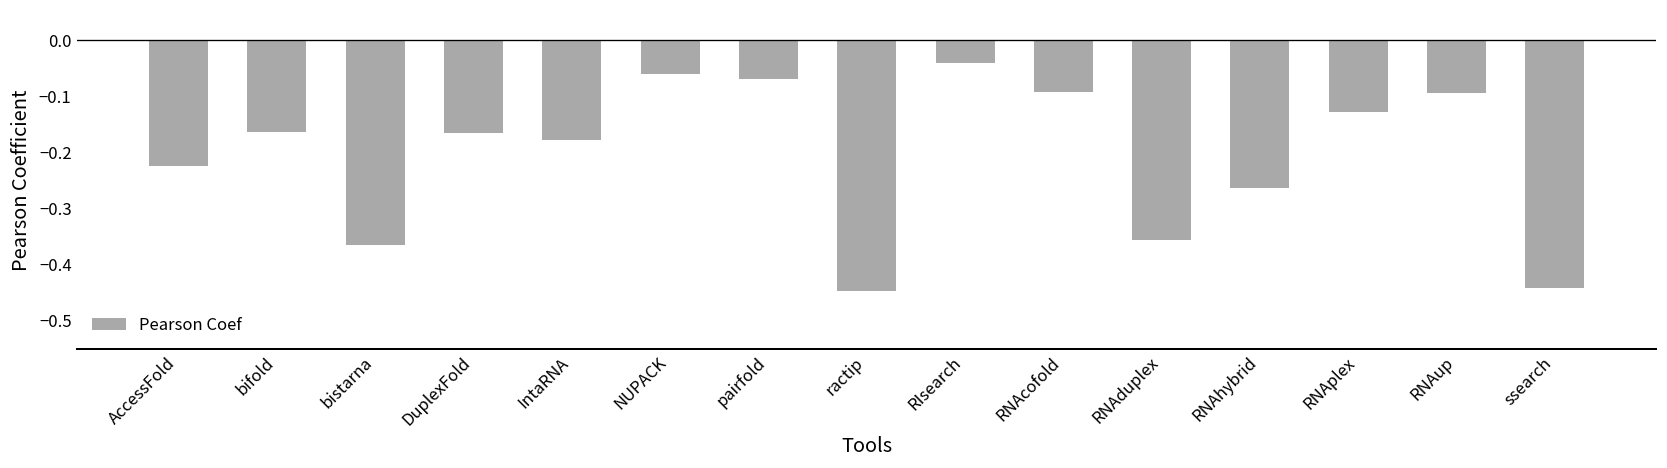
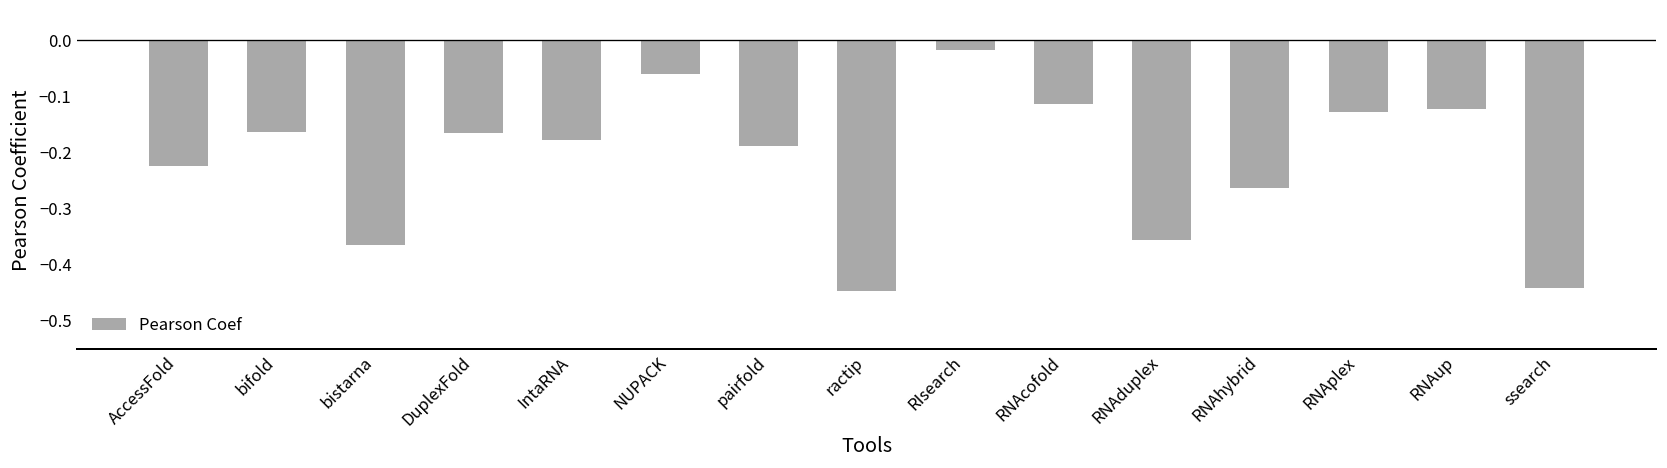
  {
    "AccessFold": -0.22,
    "bifold": -0.16,
    "bistarna": -0.37,
    "DuplexFold": -0.17,
    "IntaRNA": -0.18,
    "NUPACK": -0.06,
-   "pairfold": -0.07,
+   "pairfold": -0.19,
    "ractip": -0.45,
-   "RIsearch": -0.04,
-   "RNAcofold": -0.09,
+   "RIsearch": -0.02,
+   "RNAcofold": -0.11,
    "RNAduplex": -0.36,
    "RNAhybrid": -0.26,
    "RNAplex": -0.13,
-   "RNAup": -0.09,
+   "RNAup": -0.12,
    "ssearch": -0.44
  }
